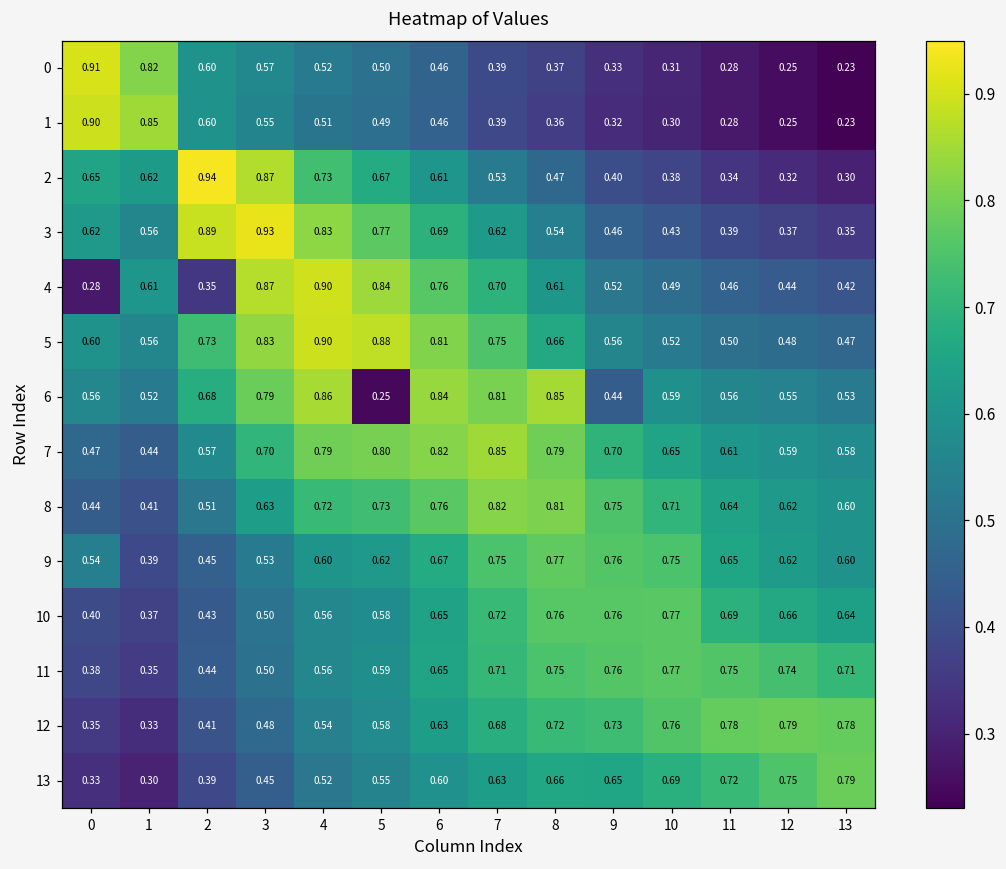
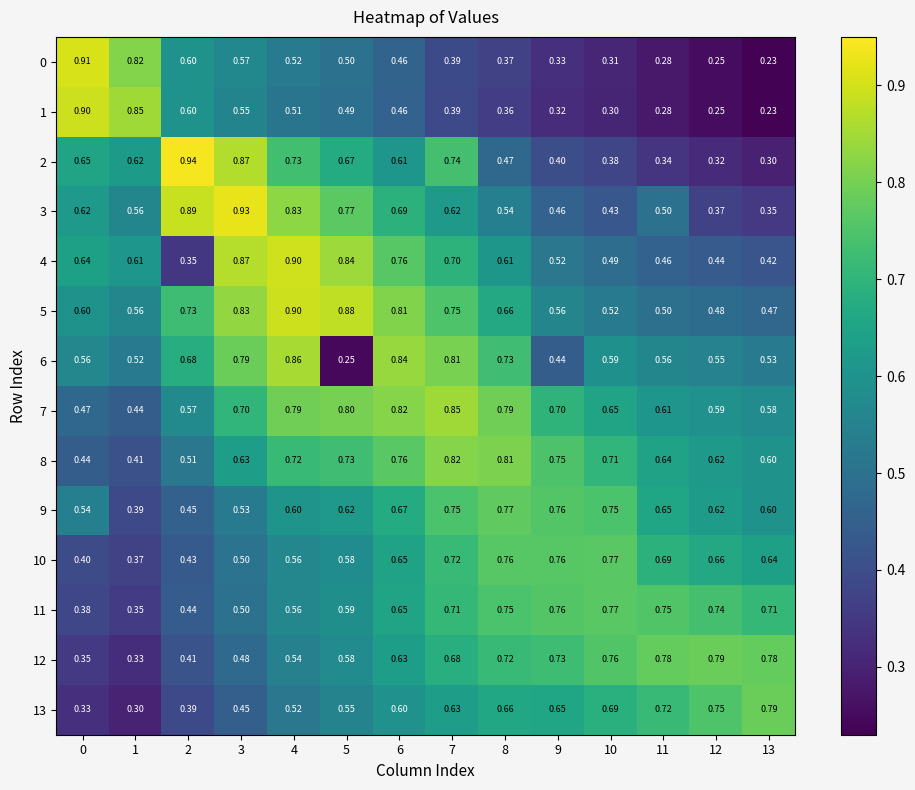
  {
    "0": {
      "0": 0.91,
      "1": 0.82,
      "2": 0.60,
      "3": 0.57,
      "4": 0.52,
      "5": 0.50,
      "6": 0.46,
      "7": 0.39,
      "8": 0.37,
      "9": 0.33,
      "10": 0.31,
      "11": 0.28,
      "12": 0.25,
      "13": 0.23
    },
    "1": {
      "0": 0.90,
      "1": 0.85,
      "2": 0.60,
      "3": 0.55,
      "4": 0.51,
      "5": 0.49,
      "6": 0.46,
      "7": 0.39,
      "8": 0.36,
      "9": 0.32,
      "10": 0.30,
      "11": 0.28,
      "12": 0.25,
      "13": 0.23
    },
    "2": {
      "0": 0.65,
      "1": 0.62,
      "2": 0.94,
      "3": 0.87,
      "4": 0.73,
      "5": 0.67,
      "6": 0.61,
-     "7": 0.53,
+     "7": 0.74,
      "8": 0.47,
      "9": 0.40,
      "10": 0.38,
      "11": 0.34,
      "12": 0.32,
      "13": 0.30
    },
    "3": {
      "0": 0.62,
      "1": 0.56,
      "2": 0.89,
      "3": 0.93,
      "4": 0.83,
      "5": 0.77,
      "6": 0.69,
      "7": 0.62,
      "8": 0.54,
      "9": 0.46,
      "10": 0.43,
-     "11": 0.39,
+     "11": 0.50,
      "12": 0.37,
      "13": 0.35
    },
    "4": {
-     "0": 0.28,
+     "0": 0.64,
      "1": 0.61,
      "2": 0.35,
      "3": 0.87,
      "4": 0.90,
      "5": 0.84,
      "6": 0.76,
      "7": 0.70,
      "8": 0.61,
      "9": 0.52,
      "10": 0.49,
      "11": 0.46,
      "12": 0.44,
      "13": 0.42
    },
    "5": {
      "0": 0.60,
      "1": 0.56,
      "2": 0.73,
      "3": 0.83,
      "4": 0.90,
      "5": 0.88,
      "6": 0.81,
      "7": 0.75,
      "8": 0.66,
      "9": 0.56,
      "10": 0.52,
      "11": 0.50,
      "12": 0.48,
      "13": 0.47
    },
    "6": {
      "0": 0.56,
      "1": 0.52,
      "2": 0.68,
      "3": 0.79,
      "4": 0.86,
      "5": 0.25,
      "6": 0.84,
      "7": 0.81,
-     "8": 0.85,
+     "8": 0.73,
      "9": 0.44,
      "10": 0.59,
      "11": 0.56,
      "12": 0.55,
      "13": 0.53
    },
    "7": {
      "0": 0.47,
      "1": 0.44,
      "2": 0.57,
      "3": 0.70,
      "4": 0.79,
      "5": 0.80,
      "6": 0.82,
      "7": 0.85,
      "8": 0.79,
      "9": 0.70,
      "10": 0.65,
      "11": 0.61,
      "12": 0.59,
      "13": 0.58
    },
    "8": {
      "0": 0.44,
      "1": 0.41,
      "2": 0.51,
      "3": 0.63,
      "4": 0.72,
      "5": 0.73,
      "6": 0.76,
      "7": 0.82,
      "8": 0.81,
      "9": 0.75,
      "10": 0.71,
      "11": 0.64,
      "12": 0.62,
      "13": 0.60
    },
    "9": {
      "0": 0.54,
      "1": 0.39,
      "2": 0.45,
      "3": 0.53,
      "4": 0.60,
      "5": 0.62,
      "6": 0.67,
      "7": 0.75,
      "8": 0.77,
      "9": 0.76,
      "10": 0.75,
      "11": 0.65,
      "12": 0.62,
      "13": 0.60
    },
    "10": {
      "0": 0.40,
      "1": 0.37,
      "2": 0.43,
      "3": 0.50,
      "4": 0.56,
      "5": 0.58,
      "6": 0.65,
      "7": 0.72,
      "8": 0.76,
      "9": 0.76,
      "10": 0.77,
      "11": 0.69,
      "12": 0.66,
      "13": 0.64
    },
    "11": {
      "0": 0.38,
      "1": 0.35,
      "2": 0.44,
      "3": 0.50,
      "4": 0.56,
      "5": 0.59,
      "6": 0.65,
      "7": 0.71,
      "8": 0.75,
      "9": 0.76,
      "10": 0.77,
      "11": 0.75,
      "12": 0.74,
      "13": 0.71
    },
    "12": {
      "0": 0.35,
      "1": 0.33,
      "2": 0.41,
      "3": 0.48,
      "4": 0.54,
      "5": 0.58,
      "6": 0.63,
      "7": 0.68,
      "8": 0.72,
      "9": 0.73,
      "10": 0.76,
      "11": 0.78,
      "12": 0.79,
      "13": 0.78
    },
    "13": {
      "0": 0.33,
      "1": 0.30,
      "2": 0.39,
      "3": 0.45,
      "4": 0.52,
      "5": 0.55,
      "6": 0.60,
      "7": 0.63,
      "8": 0.66,
      "9": 0.65,
      "10": 0.69,
      "11": 0.72,
      "12": 0.75,
      "13": 0.79
    }
  }
